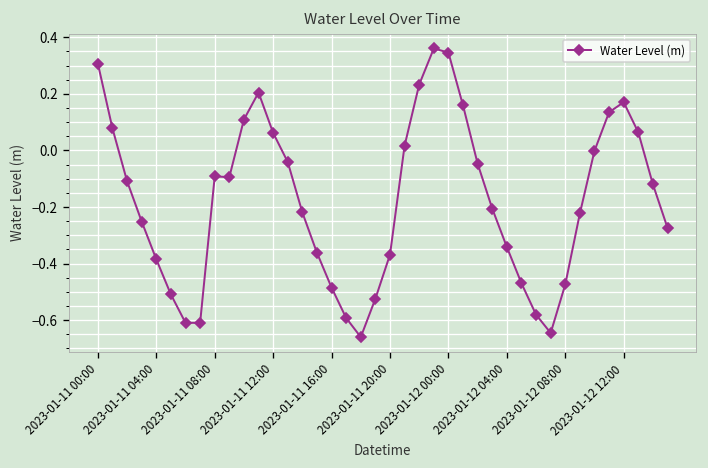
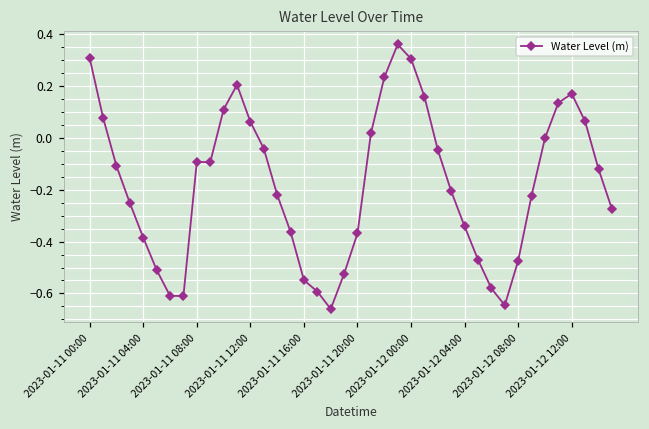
  {
    "2023-01-11 00:00": 0.31,
    "2023-01-11 04:00": -0.38,
    "2023-01-11 08:00": -0.09,
    "2023-01-11 12:00": 0.06,
-   "2023-01-11 16:00": -0.48,
+   "2023-01-11 16:00": -0.55,
    "2023-01-11 20:00": -0.37,
-   "2023-01-12 00:00": 0.35,
+   "2023-01-12 00:00": 0.31,
    "2023-01-12 04:00": -0.34,
    "2023-01-12 08:00": -0.47,
    "2023-01-12 12:00": 0.17
  }
